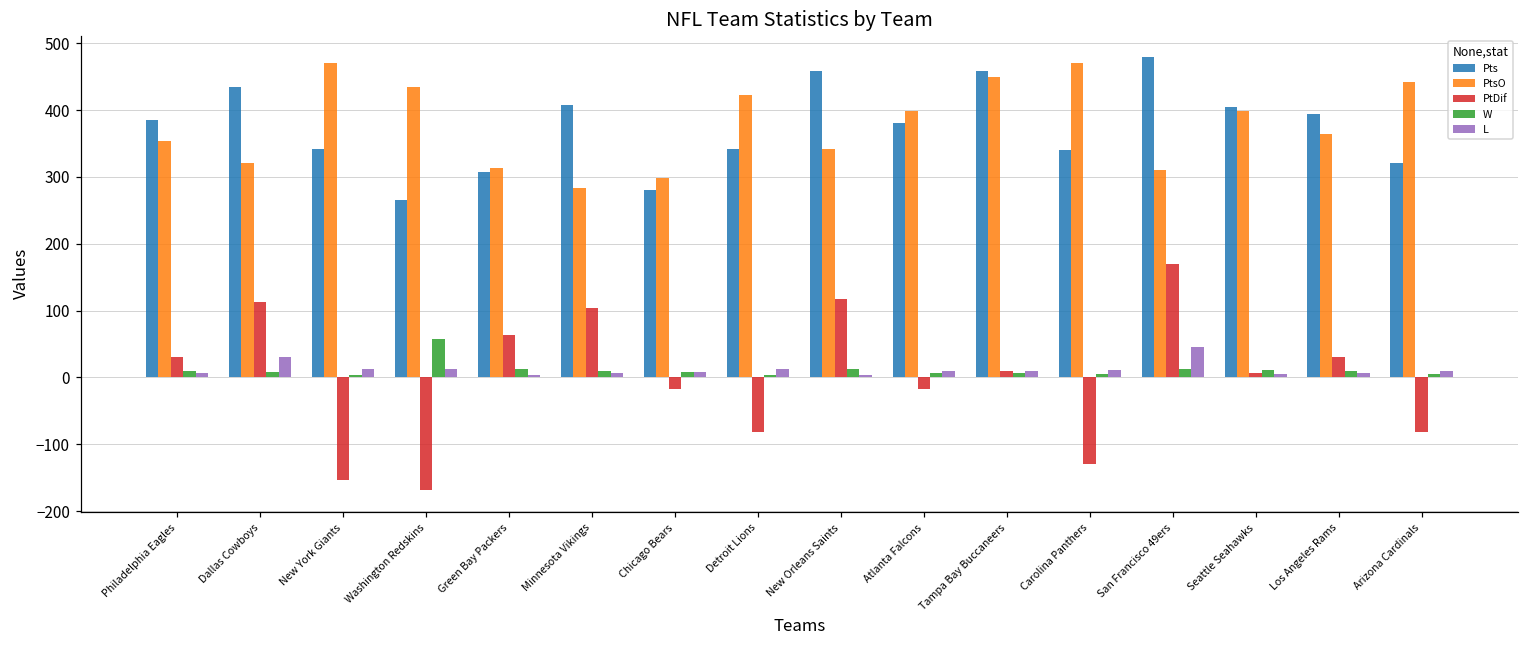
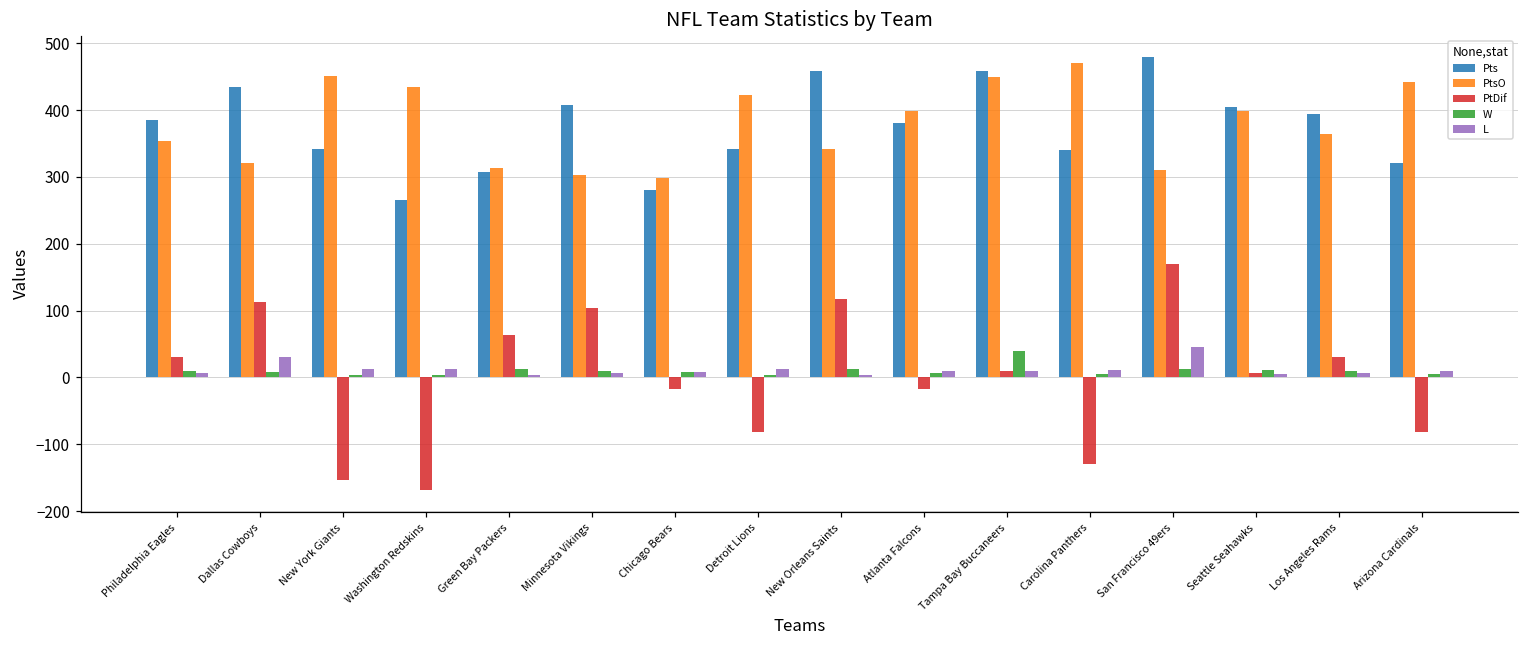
  {
    "Pts": {
      "Philadelphia Eagles": 390,
      "Dallas Cowboys": 430,
      "New York Giants": 340,
      "Washington Redskins": 270,
      "Green Bay Packers": 310,
      "Minnesota Vikings": 410,
      "Chicago Bears": 280,
      "Detroit Lions": 340,
      "New Orleans Saints": 460,
      "Atlanta Falcons": 380,
      "Tampa Bay Buccaneers": 460,
      "Carolina Panthers": 340,
      "San Francisco 49ers": 480,
      "Seattle Seahawks": 410,
      "Los Angeles Rams": 390,
      "Arizona Cardinals": 320
    },
    "PtsO": {
      "Philadelphia Eagles": 350,
      "Dallas Cowboys": 320,
-     "New York Giants": 470,
+     "New York Giants": 450,
      "Washington Redskins": 440,
      "Green Bay Packers": 310,
-     "Minnesota Vikings": 280,
+     "Minnesota Vikings": 300,
      "Chicago Bears": 300,
      "Detroit Lions": 420,
      "New Orleans Saints": 340,
      "Atlanta Falcons": 400,
      "Tampa Bay Buccaneers": 450,
      "Carolina Panthers": 470,
      "San Francisco 49ers": 310,
      "Seattle Seahawks": 400,
      "Los Angeles Rams": 360,
      "Arizona Cardinals": 440
    },
    "PtDif": {
      "Philadelphia Eagles": 30,
      "Dallas Cowboys": 110,
      "New York Giants": -150,
      "Washington Redskins": -170,
      "Green Bay Packers": 60,
      "Minnesota Vikings": 100,
      "Chicago Bears": -20,
      "Detroit Lions": -80,
      "New Orleans Saints": 120,
      "Atlanta Falcons": -20,
      "Tampa Bay Buccaneers": 10,
      "Carolina Panthers": -130,
      "San Francisco 49ers": 170,
      "Seattle Seahawks": 10,
      "Los Angeles Rams": 30,
      "Arizona Cardinals": -80
    },
    "W": {
      "Philadelphia Eagles": 10,
      "Dallas Cowboys": 10,
-     "Washington Redskins": 60,
+     "Washington Redskins": 0,
      "Green Bay Packers": 10,
      "Minnesota Vikings": 10,
      "Chicago Bears": 10,
      "New Orleans Saints": 10,
      "Atlanta Falcons": 10,
-     "Tampa Bay Buccaneers": 10,
+     "Tampa Bay Buccaneers": 40,
      "Carolina Panthers": 10,
      "San Francisco 49ers": 10,
      "Seattle Seahawks": 10,
      "Los Angeles Rams": 10,
      "Arizona Cardinals": 10
    },
    "L": {
      "Philadelphia Eagles": 10,
      "Dallas Cowboys": 30,
      "New York Giants": 10,
      "Washington Redskins": 10,
      "Minnesota Vikings": 10,
      "Chicago Bears": 10,
      "Detroit Lions": 10,
      "Atlanta Falcons": 10,
      "Tampa Bay Buccaneers": 10,
      "Carolina Panthers": 10,
      "San Francisco 49ers": 50,
      "Seattle Seahawks": 10,
      "Los Angeles Rams": 10,
      "Arizona Cardinals": 10
    }
  }
